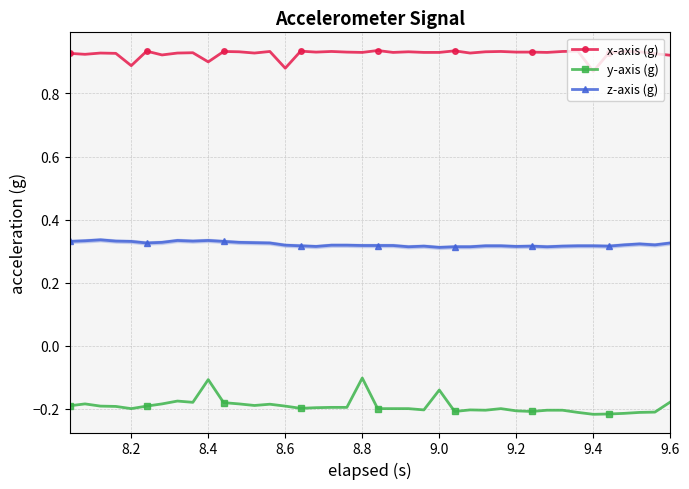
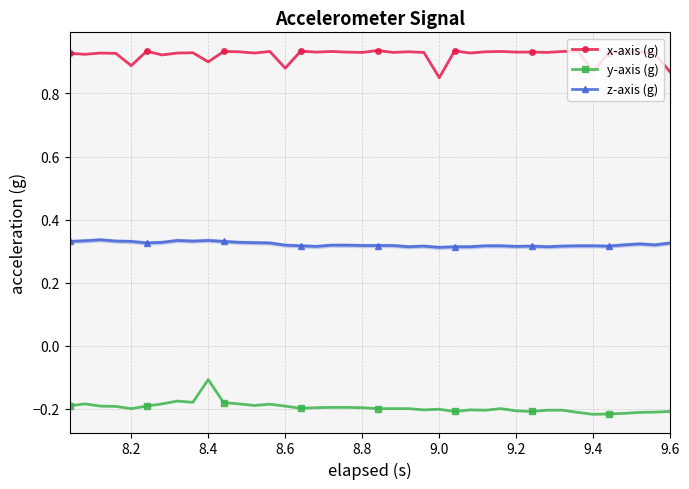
  {
    "x-axis (g)": {
      "8.2": 0.89,
      "8.4": 0.90,
      "8.6": 0.88,
      "8.8": 0.93,
-     "9.0": 0.93,
+     "9.0": 0.85,
      "9.2": 0.93,
-     "9.6": 0.92
+     "9.6": 0.87
    },
    "y-axis (g)": {
      "8.2": -0.20,
      "8.4": -0.11,
      "8.6": -0.19,
-     "8.8": -0.10,
-     "9.0": -0.14,
+     "8.8": -0.20,
+     "9.0": -0.20,
      "9.2": -0.21,
      "9.4": -0.22,
-     "9.6": -0.18
+     "9.6": -0.21
    }
  }
